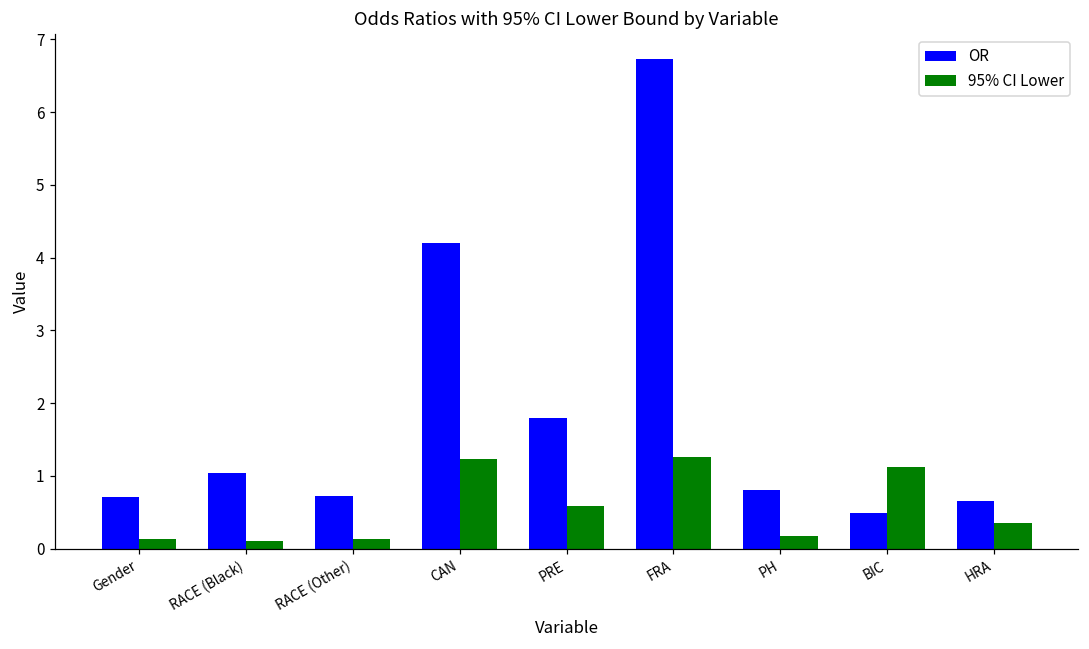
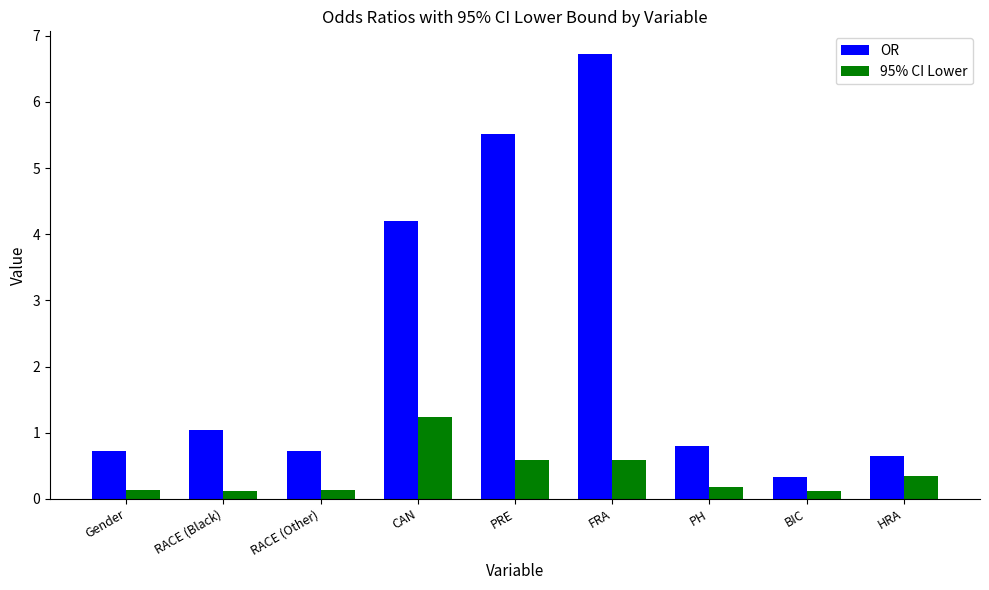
  {
    "OR": {
      "Gender": 0.7,
      "RACE (Black)": 1.0,
      "RACE (Other)": 0.7,
      "CAN": 4.2,
-     "PRE": 1.8,
+     "PRE": 5.5,
      "FRA": 6.7,
      "PH": 0.8,
-     "BIC": 0.5,
+     "BIC": 0.3,
      "HRA": 0.7
    },
    "95% CI Lower": {
      "Gender": 0.1,
      "RACE (Black)": 0.1,
      "RACE (Other)": 0.1,
      "CAN": 1.2,
      "PRE": 0.6,
-     "FRA": 1.3,
+     "FRA": 0.6,
      "PH": 0.2,
-     "BIC": 1.1,
+     "BIC": 0.1,
      "HRA": 0.4
    }
  }
